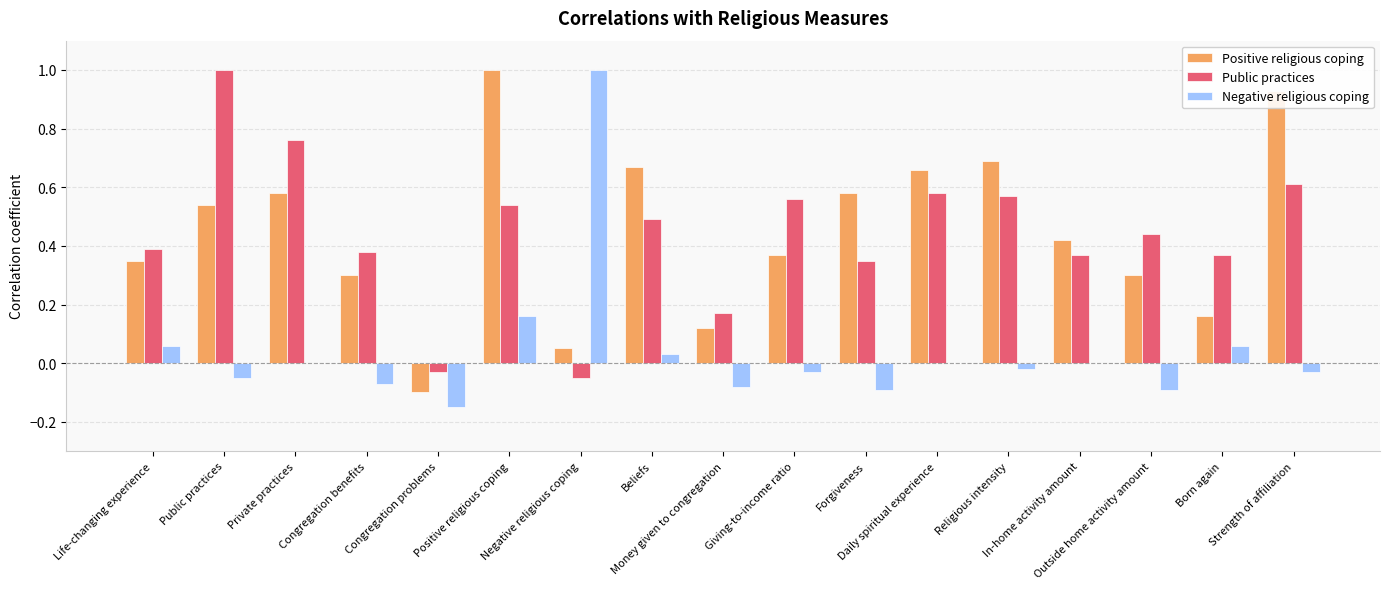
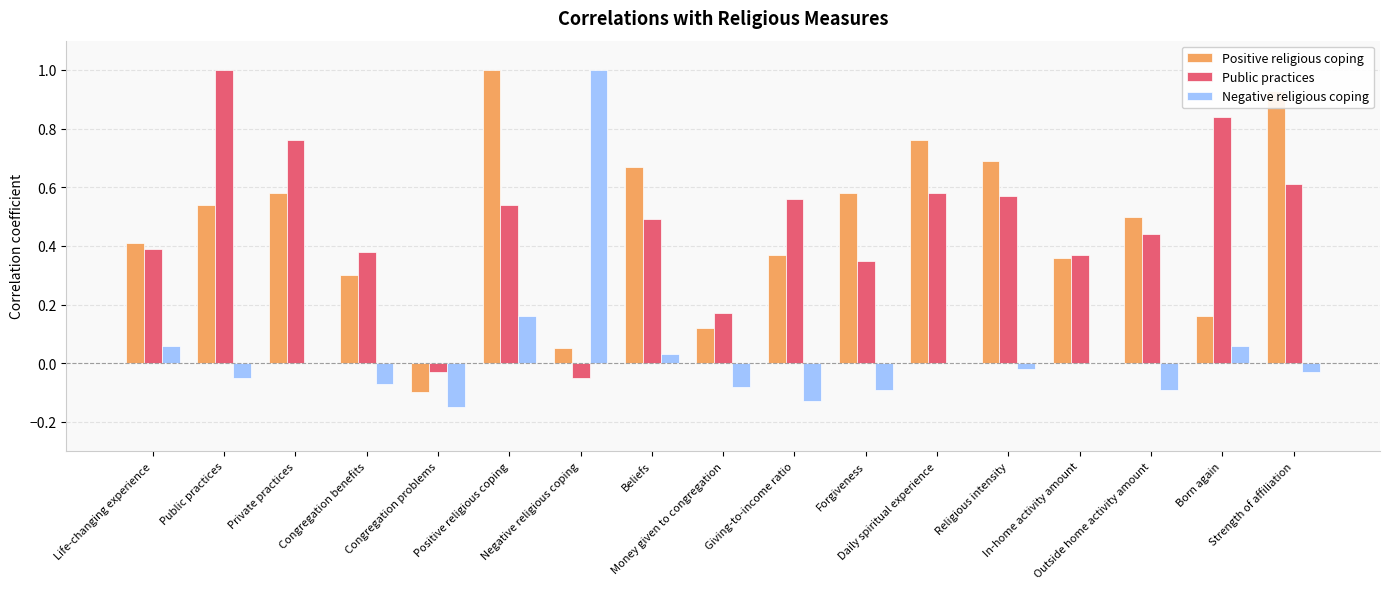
  {
    "Positive religious coping": {
-     "Life-changing experience": 0.35,
+     "Life-changing experience": 0.41,
      "Public practices": 0.54,
      "Private practices": 0.58,
      "Congregation benefits": 0.30,
      "Congregation problems": -0.10,
      "Positive religious coping": 1.00,
      "Negative religious coping": 0.05,
      "Beliefs": 0.67,
      "Money given to congregation": 0.12,
      "Giving-to-income ratio": 0.37,
      "Forgiveness": 0.58,
-     "Daily spiritual experience": 0.66,
+     "Daily spiritual experience": 0.76,
      "Religious intensity": 0.69,
-     "In-home activity amount": 0.42,
-     "Outside home activity amount": 0.3,
+     "In-home activity amount": 0.36,
+     "Outside home activity amount": 0.5,
      "Born again": 0.16
    },
    "Public practices": {
      "Life-changing experience": 0.39,
      "Public practices": 1.00,
      "Private practices": 0.76,
      "Congregation benefits": 0.38,
      "Congregation problems": -0.03,
      "Positive religious coping": 0.54,
      "Negative religious coping": -0.05,
      "Beliefs": 0.49,
      "Money given to congregation": 0.17,
      "Giving-to-income ratio": 0.56,
      "Forgiveness": 0.35,
      "Daily spiritual experience": 0.58,
      "Religious intensity": 0.57,
      "In-home activity amount": 0.37,
      "Outside home activity amount": 0.44,
-     "Born again": 0.37,
+     "Born again": 0.84,
      "Strength of affiliation": 0.61
    },
    "Negative religious coping": {
      "Life-changing experience": 0.06,
      "Public practices": -0.05,
      "Private practices": 0.00,
      "Congregation benefits": -0.07,
      "Congregation problems": -0.15,
      "Positive religious coping": 0.16,
      "Negative religious coping": 1.00,
      "Beliefs": 0.03,
      "Money given to congregation": -0.08,
-     "Giving-to-income ratio": -0.03,
+     "Giving-to-income ratio": -0.13,
      "Forgiveness": -0.09,
      "Daily spiritual experience": 0.00,
      "Religious intensity": -0.02,
      "In-home activity amount": 0.00,
      "Outside home activity amount": -0.09,
      "Born again": 0.06,
      "Strength of affiliation": -0.03
    }
  }
